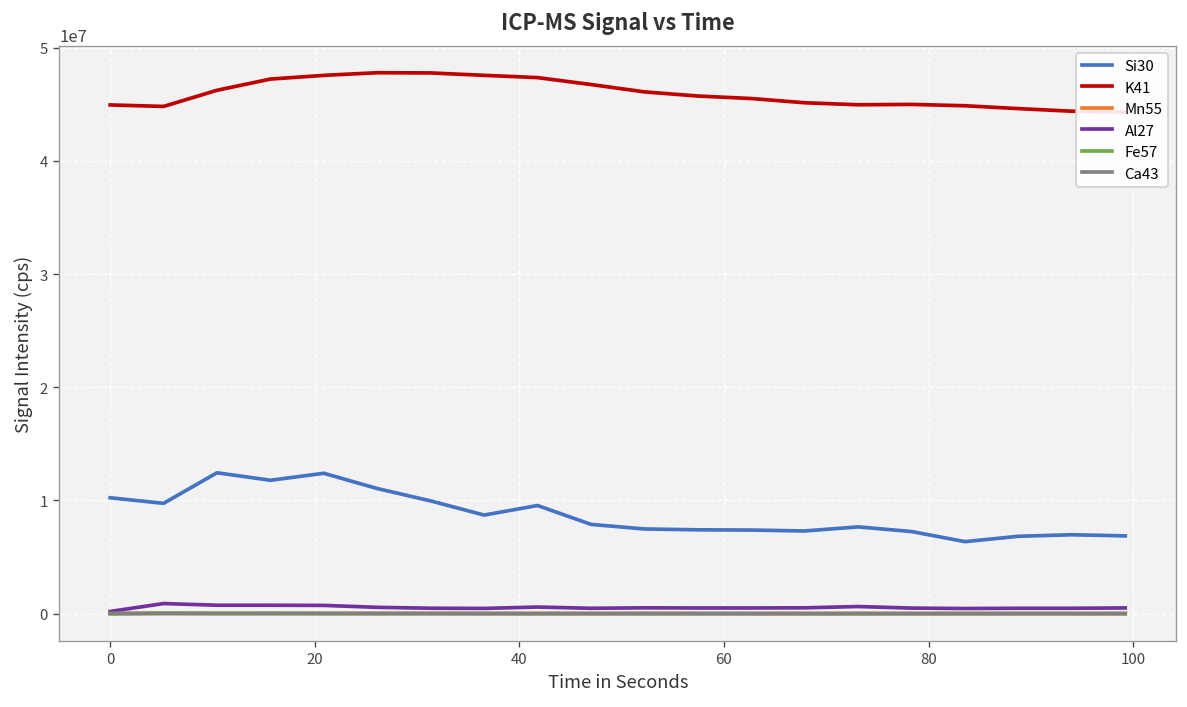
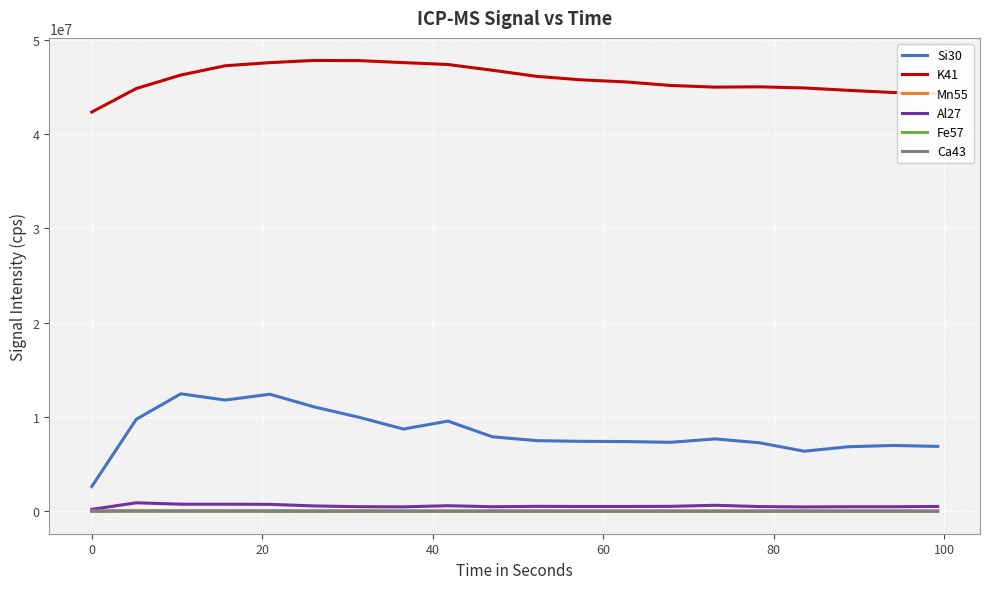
  {
    "Si30": {
-     "0": 10000000
+     "0": 3000000
    },
    "K41": {
-     "0": 45000000
+     "0": 42000000
    }
  }
